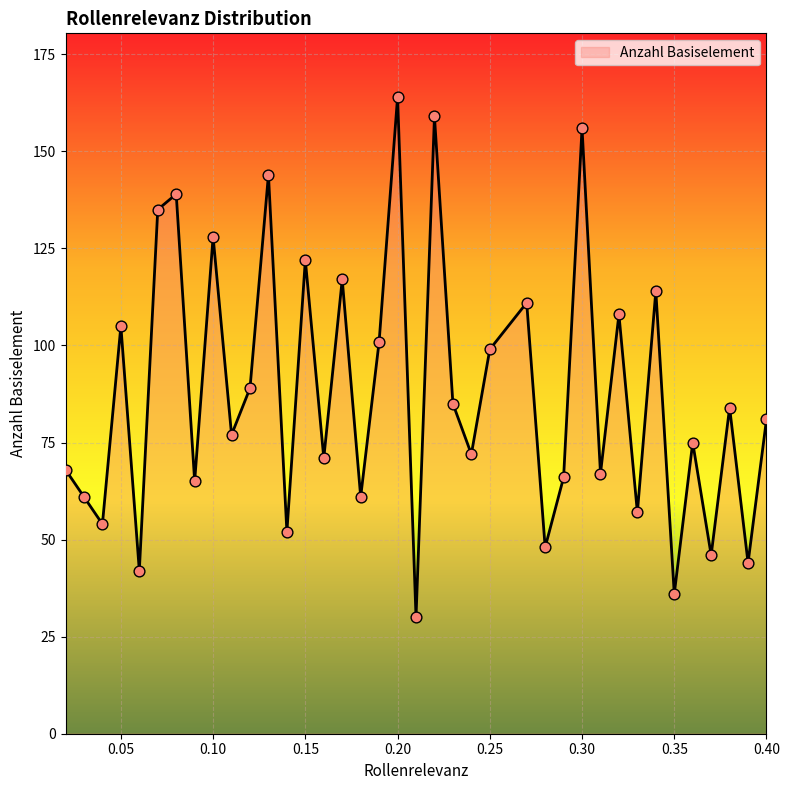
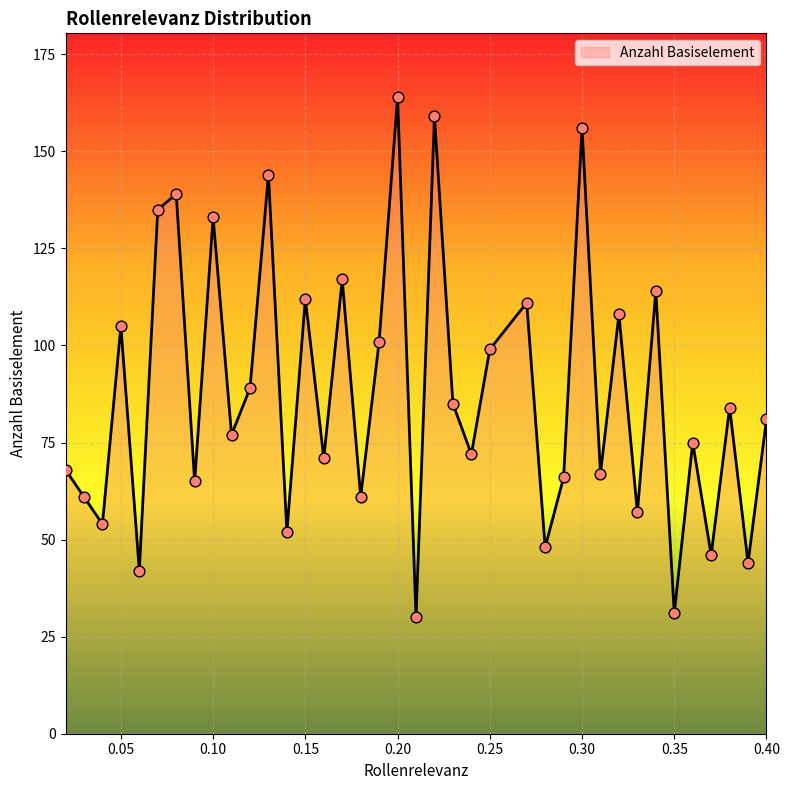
  {
    "0.05": 105,
-   "0.10": 128,
-   "0.15": 122,
+   "0.10": 133,
+   "0.15": 112,
    "0.20": 164,
    "0.25": 99,
    "0.30": 156,
-   "0.35": 36,
+   "0.35": 31,
    "0.40": 81
  }
